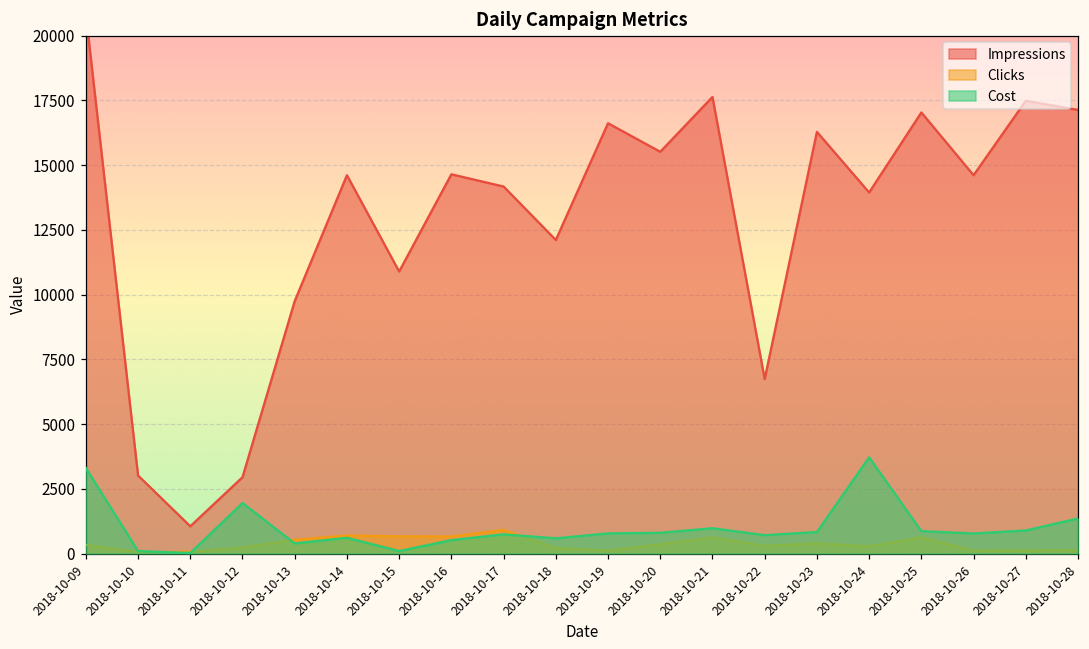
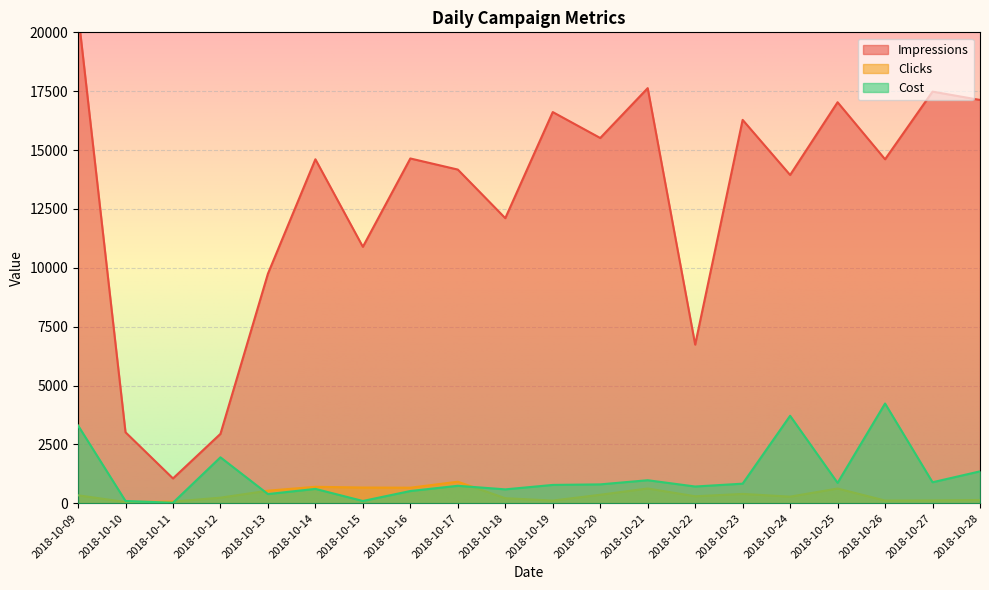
  {
    "Impressions": {
      "2018-10-10": 3000,
      "2018-10-11": 1100,
      "2018-10-12": 2900,
      "2018-10-13": 9700,
      "2018-10-14": 14600,
      "2018-10-15": 10900,
      "2018-10-16": 14600,
      "2018-10-17": 14200,
      "2018-10-18": 12100,
      "2018-10-19": 16600,
      "2018-10-20": 15500,
      "2018-10-21": 17600,
      "2018-10-22": 6700,
      "2018-10-23": 16300,
      "2018-10-24": 13900,
      "2018-10-25": 17000,
      "2018-10-26": 14600,
      "2018-10-28": 17100
    },
    "Clicks": {
      "2018-10-09": 300,
      "2018-10-12": 200,
      "2018-10-13": 500,
      "2018-10-15": 700,
      "2018-10-16": 700,
      "2018-10-17": 900,
      "2018-10-18": 200,
      "2018-10-19": 100,
      "2018-10-20": 400,
      "2018-10-21": 600,
      "2018-10-22": 300,
      "2018-10-23": 400,
      "2018-10-24": 300,
      "2018-10-25": 600,
      "2018-10-26": 100,
      "2018-10-27": 100,
      "2018-10-28": 100
    },
    "Cost": {
      "2018-10-09": 3300,
      "2018-10-12": 2000,
      "2018-10-13": 400,
      "2018-10-15": 100,
      "2018-10-16": 500,
      "2018-10-17": 700,
      "2018-10-18": 600,
      "2018-10-19": 800,
      "2018-10-20": 800,
      "2018-10-21": 1000,
      "2018-10-22": 700,
      "2018-10-23": 800,
      "2018-10-24": 3700,
      "2018-10-25": 900,
-     "2018-10-26": 800,
+     "2018-10-26": 4200,
      "2018-10-27": 900,
      "2018-10-28": 1400
    }
  }
